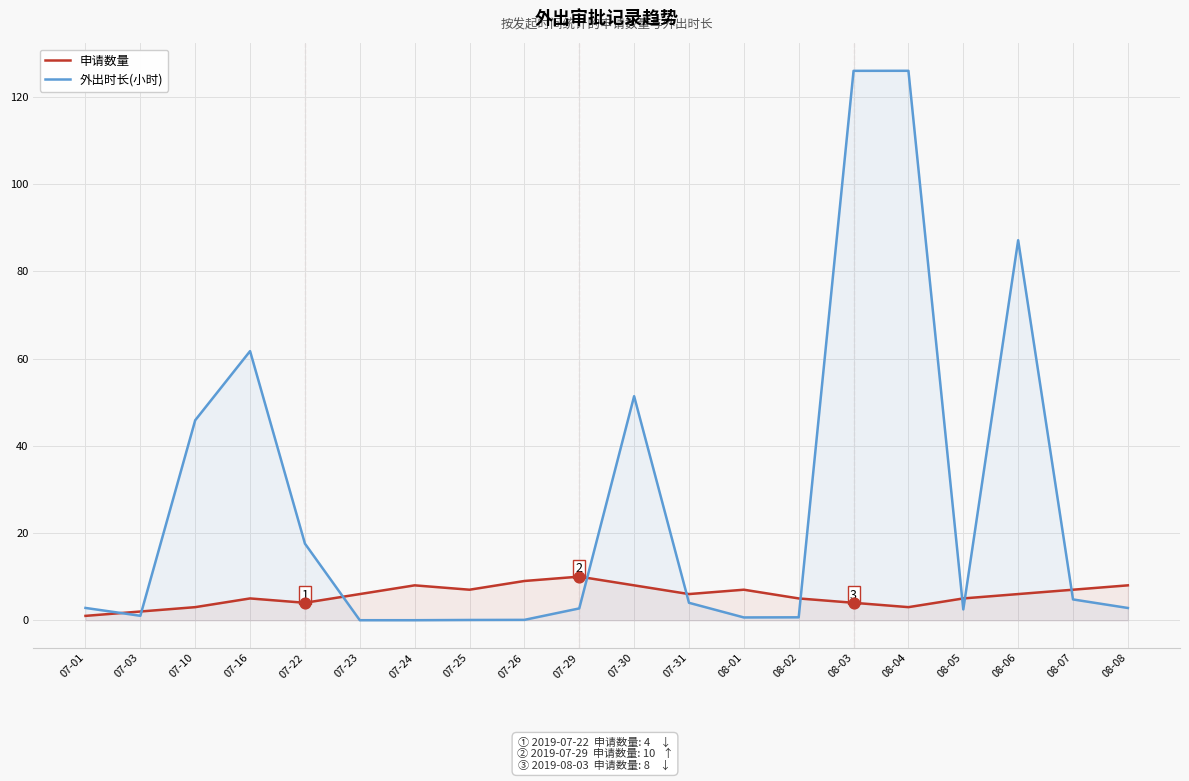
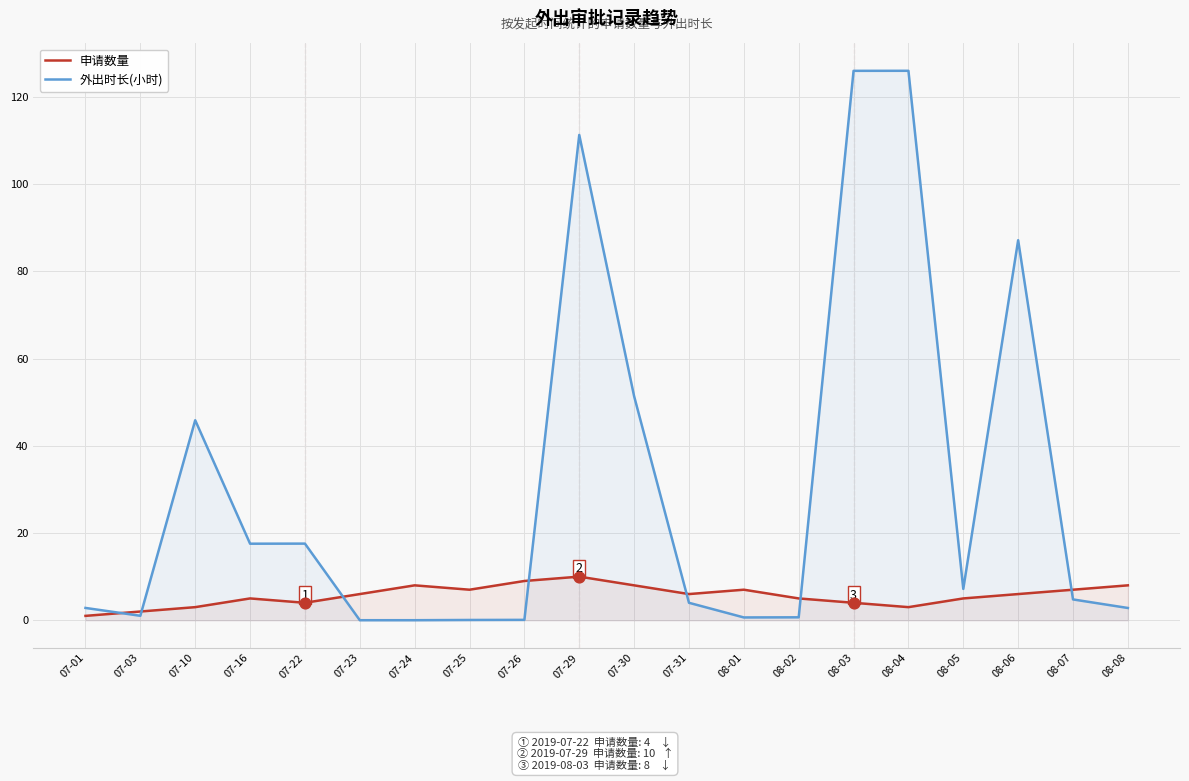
  {
    "外出时长(小时)": {
      "07-01": 3,
      "07-03": 1,
      "07-10": 46,
-     "07-16": 62,
+     "07-16": 18,
      "07-22": 18,
      "07-23": 0,
      "07-24": 0,
      "07-25": 0,
      "07-26": 0,
-     "07-29": 3,
+     "07-29": 111,
      "07-30": 51,
      "07-31": 4,
      "08-01": 1,
      "08-02": 1,
      "08-03": 126,
      "08-04": 126,
-     "08-05": 2,
+     "08-05": 7,
      "08-06": 87,
      "08-07": 5,
      "08-08": 3
    }
  }
